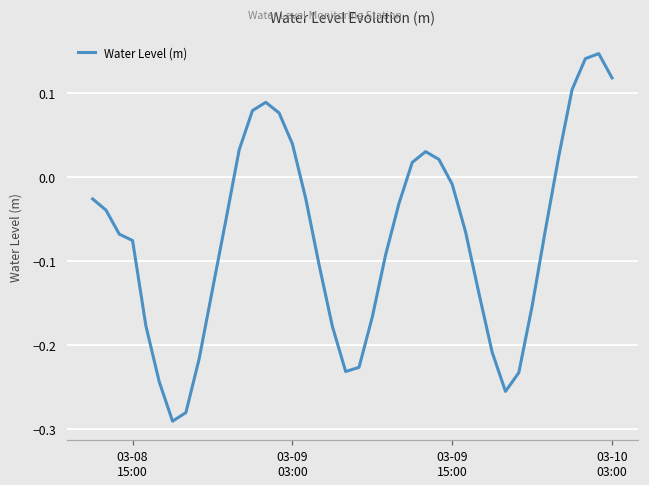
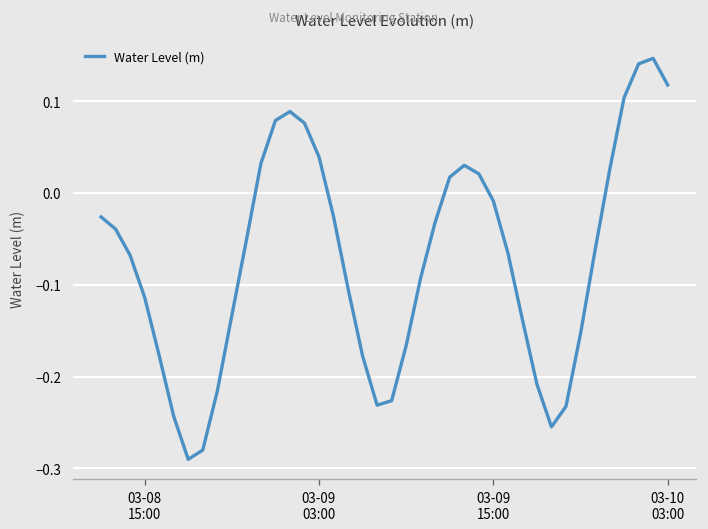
  {
-   "03-08 15:00": -0.08,
+   "03-08 15:00": -0.11,
    "03-09 03:00": 0.04,
    "03-09 15:00": -0.01,
    "03-10 03:00": 0.12
  }
